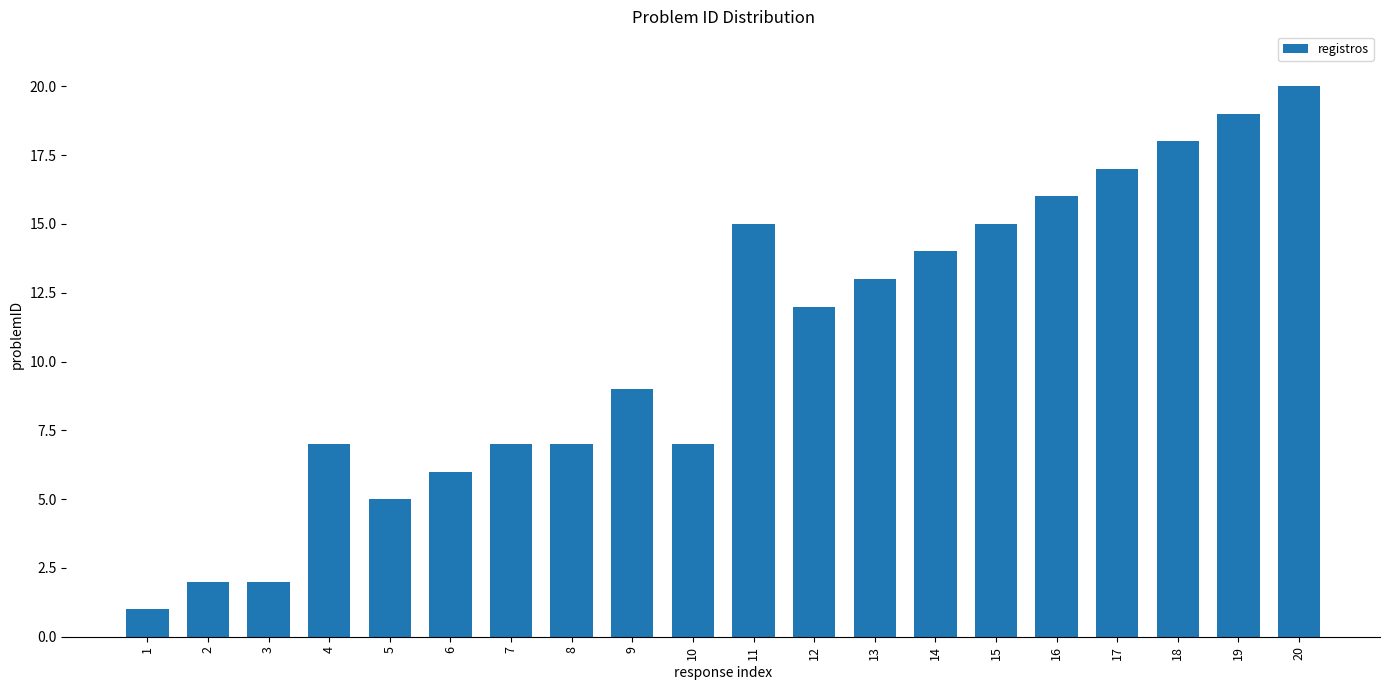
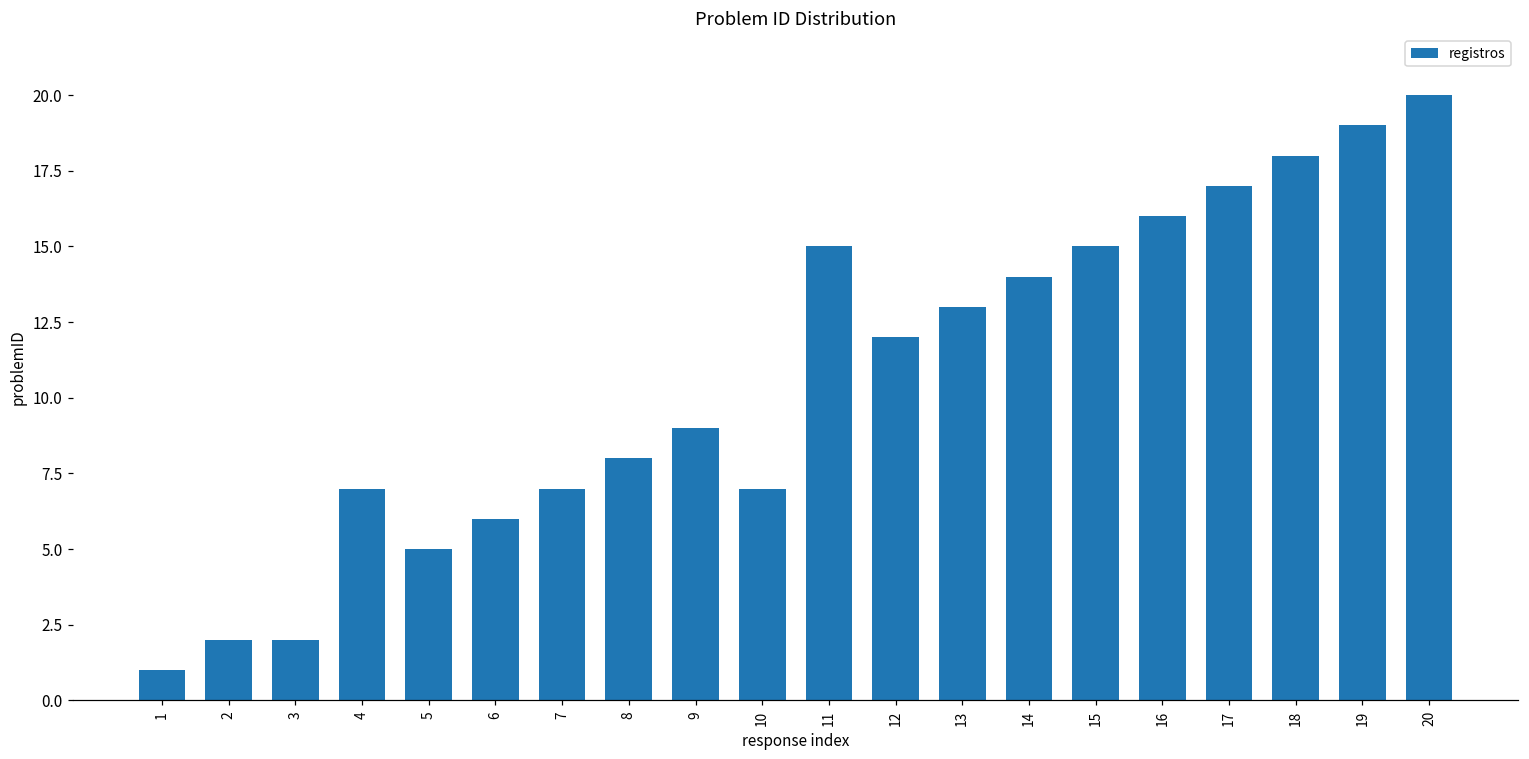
  {
    "1": 1,
    "2": 2,
    "3": 2,
    "4": 7,
    "5": 5,
    "6": 6,
    "7": 7,
-   "8": 7,
+   "8": 8,
    "9": 9,
    "10": 7,
    "11": 15,
    "12": 12,
    "13": 13,
    "14": 14,
    "15": 15,
    "16": 16,
    "17": 17,
    "18": 18,
    "19": 19,
    "20": 20
  }
